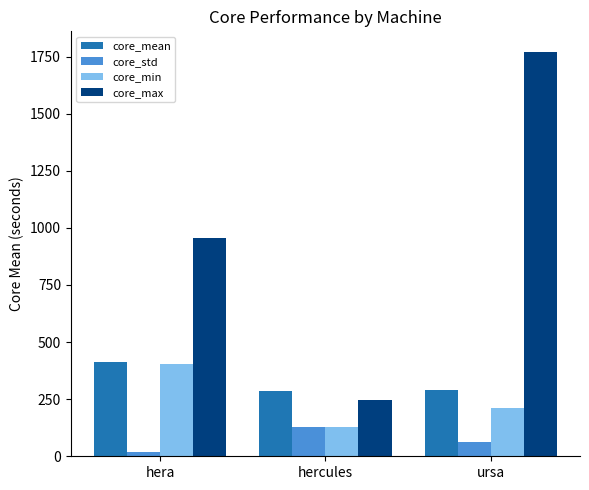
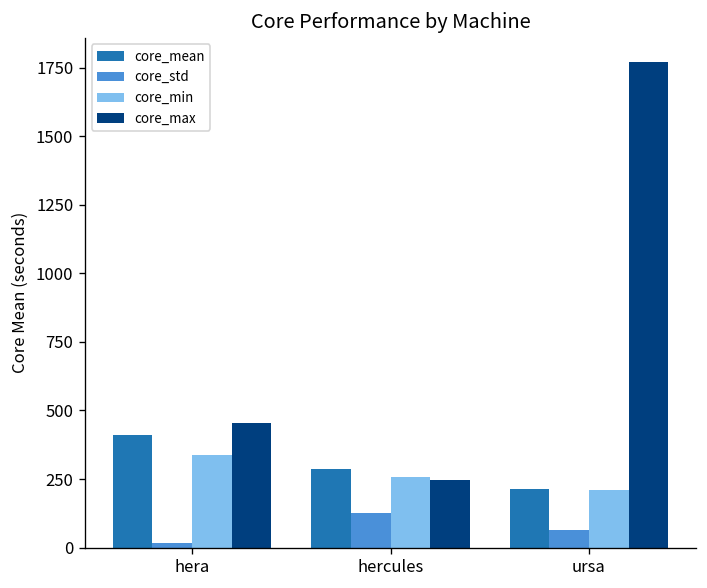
  {
    "core_mean": {
      "hera": 410,
      "hercules": 290,
-     "ursa": 290
+     "ursa": 210
    },
    "core_std": {
      "hera": 20,
      "hercules": 130,
      "ursa": 60
    },
    "core_min": {
-     "hera": 400,
-     "hercules": 130,
+     "hera": 340,
+     "hercules": 260,
      "ursa": 210
    },
    "core_max": {
-     "hera": 950,
+     "hera": 450,
      "hercules": 250,
      "ursa": 1770
    }
  }
